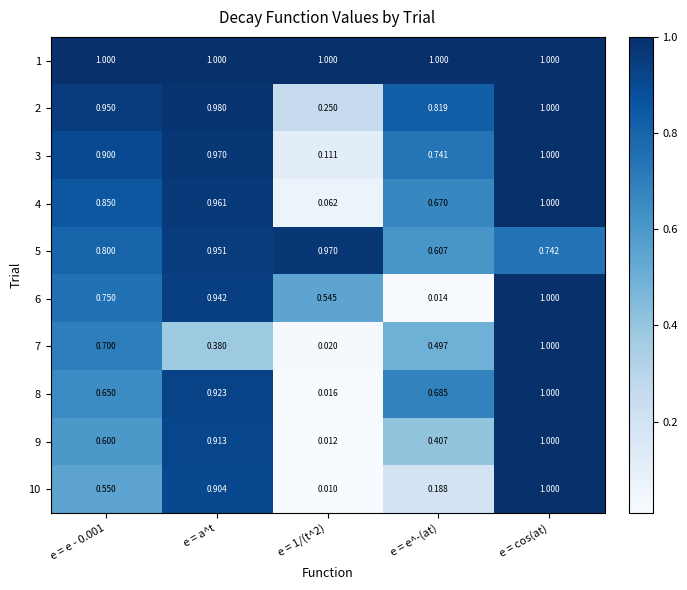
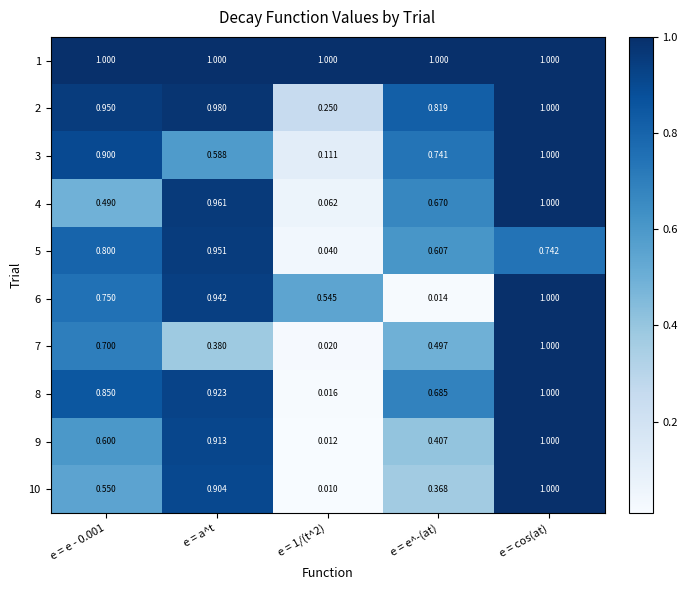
  {
    "1": {
      "e = e - 0.001": 1.000,
      "e = a^t": 1.000,
      "e = 1/(t^2)": 1.000,
      "e = e^-(at)": 1.000,
      "e = cos(at)": 1.000
    },
    "2": {
      "e = e - 0.001": 0.950,
      "e = a^t": 0.980,
      "e = 1/(t^2)": 0.250,
      "e = e^-(at)": 0.819,
      "e = cos(at)": 1.000
    },
    "3": {
      "e = e - 0.001": 0.900,
-     "e = a^t": 0.970,
+     "e = a^t": 0.588,
      "e = 1/(t^2)": 0.111,
      "e = e^-(at)": 0.741,
      "e = cos(at)": 1.000
    },
    "4": {
-     "e = e - 0.001": 0.850,
+     "e = e - 0.001": 0.490,
      "e = a^t": 0.961,
      "e = 1/(t^2)": 0.062,
      "e = e^-(at)": 0.670,
      "e = cos(at)": 1.000
    },
    "5": {
      "e = e - 0.001": 0.800,
      "e = a^t": 0.951,
-     "e = 1/(t^2)": 0.970,
+     "e = 1/(t^2)": 0.040,
      "e = e^-(at)": 0.607,
      "e = cos(at)": 0.742
    },
    "6": {
      "e = e - 0.001": 0.750,
      "e = a^t": 0.942,
      "e = 1/(t^2)": 0.545,
      "e = e^-(at)": 0.014,
      "e = cos(at)": 1.000
    },
    "7": {
      "e = e - 0.001": 0.700,
      "e = a^t": 0.380,
      "e = 1/(t^2)": 0.020,
      "e = e^-(at)": 0.497,
      "e = cos(at)": 1.000
    },
    "8": {
-     "e = e - 0.001": 0.650,
+     "e = e - 0.001": 0.850,
      "e = a^t": 0.923,
      "e = 1/(t^2)": 0.016,
      "e = e^-(at)": 0.685,
      "e = cos(at)": 1.000
    },
    "9": {
      "e = e - 0.001": 0.600,
      "e = a^t": 0.913,
      "e = 1/(t^2)": 0.012,
      "e = e^-(at)": 0.407,
      "e = cos(at)": 1.000
    },
    "10": {
      "e = e - 0.001": 0.550,
      "e = a^t": 0.904,
      "e = 1/(t^2)": 0.010,
-     "e = e^-(at)": 0.188,
+     "e = e^-(at)": 0.368,
      "e = cos(at)": 1.000
    }
  }
